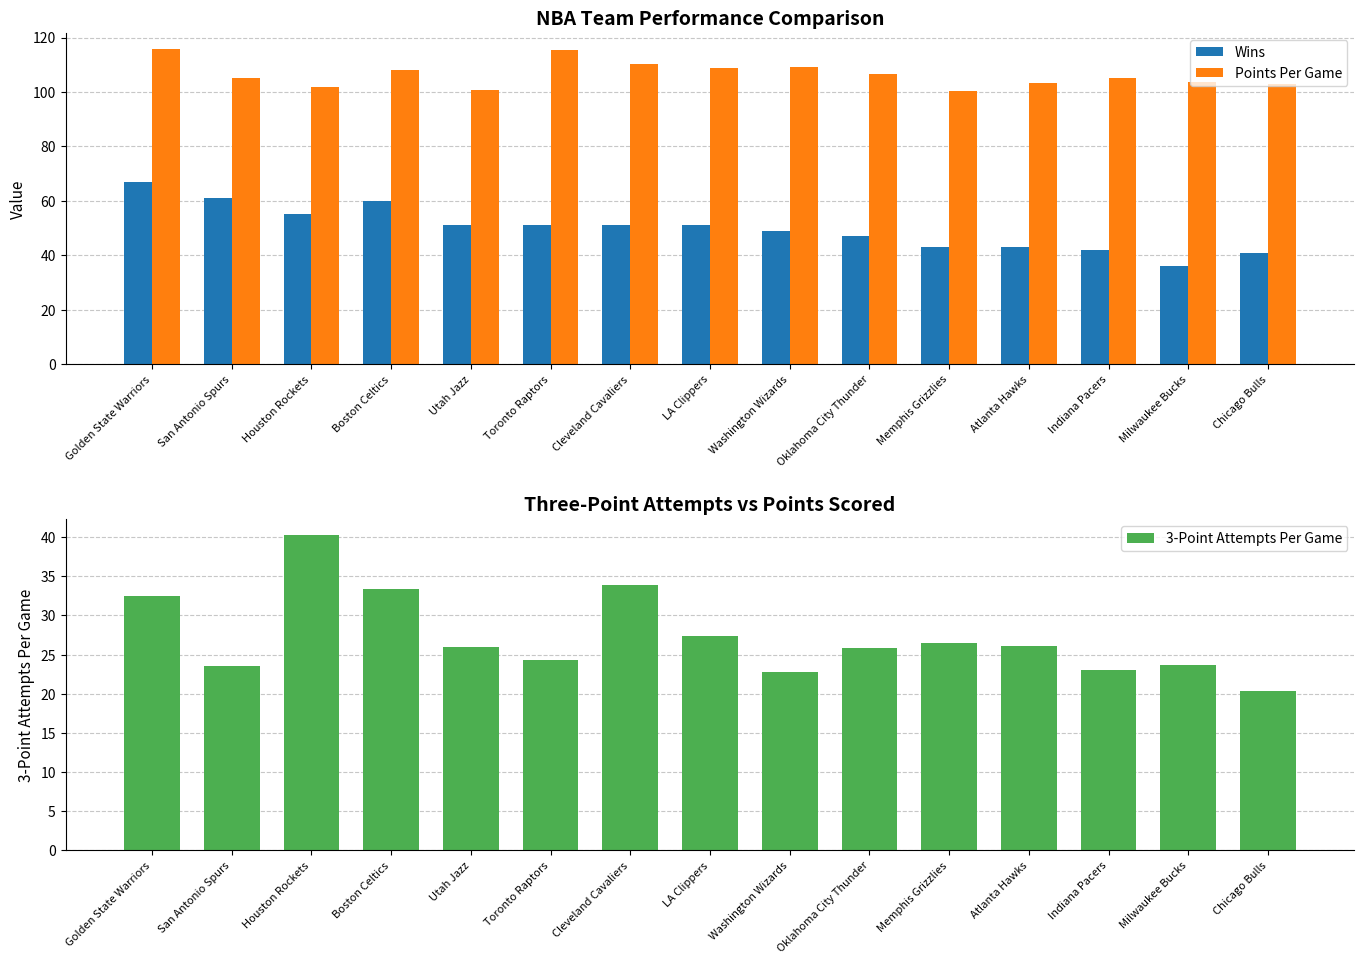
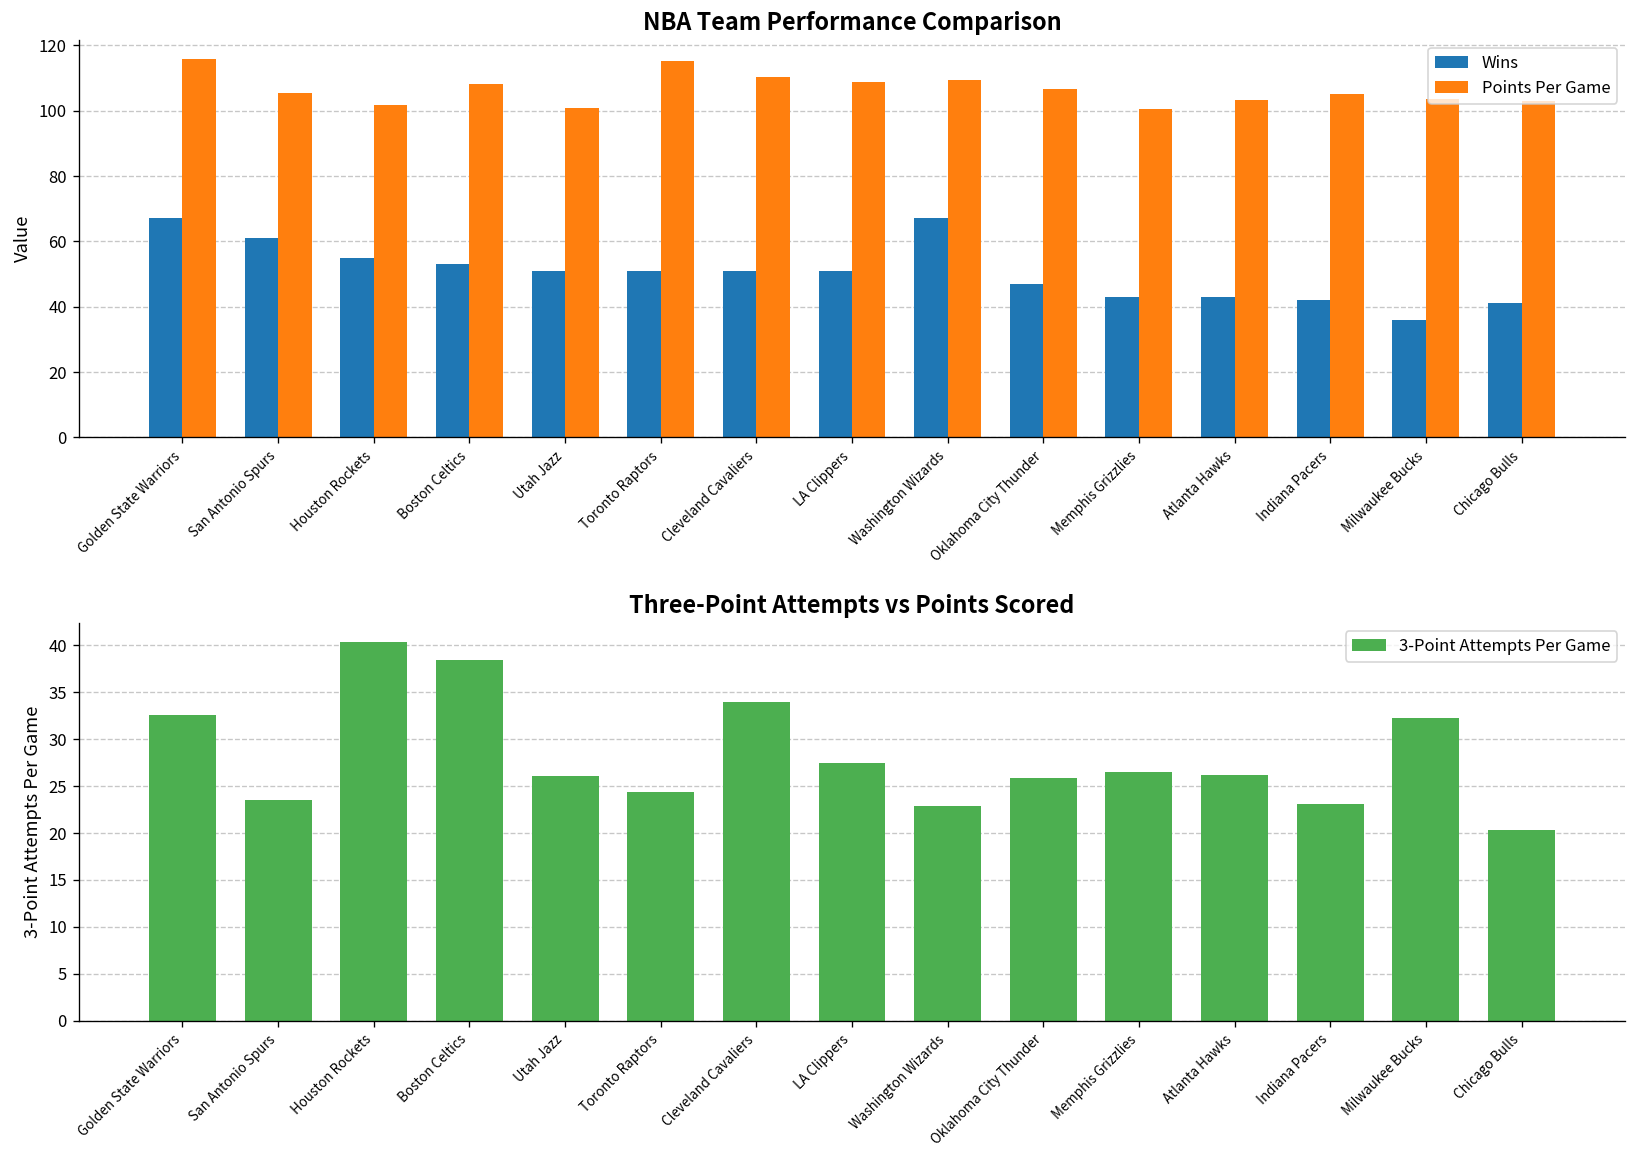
  {
    "NBA Team Performance Comparison": {
      "Wins": {
        "Golden State Warriors": 67,
        "San Antonio Spurs": 61,
        "Houston Rockets": 55,
-       "Boston Celtics": 60,
+       "Boston Celtics": 53,
        "Utah Jazz": 51,
        "Toronto Raptors": 51,
        "Cleveland Cavaliers": 51,
        "LA Clippers": 51,
-       "Washington Wizards": 49,
+       "Washington Wizards": 67,
        "Oklahoma City Thunder": 47,
        "Memphis Grizzlies": 43,
        "Atlanta Hawks": 43,
        "Indiana Pacers": 42,
        "Milwaukee Bucks": 36,
        "Chicago Bulls": 41
      },
      "Points Per Game": {
        "Golden State Warriors": 116,
        "San Antonio Spurs": 105,
        "Houston Rockets": 102,
        "Boston Celtics": 108,
        "Utah Jazz": 101,
        "Toronto Raptors": 115,
        "Cleveland Cavaliers": 110,
        "LA Clippers": 109,
        "Washington Wizards": 109,
        "Oklahoma City Thunder": 107,
        "Memphis Grizzlies": 101,
        "Atlanta Hawks": 103,
        "Indiana Pacers": 105
      }
    },
    "Three-Point Attempts vs Points Scored": {
      "Golden State Warriors": 33,
      "San Antonio Spurs": 24,
      "Houston Rockets": 40,
-     "Boston Celtics": 33,
+     "Boston Celtics": 38,
      "Utah Jazz": 26,
      "Toronto Raptors": 24,
      "Cleveland Cavaliers": 34,
      "LA Clippers": 27,
      "Washington Wizards": 23,
      "Oklahoma City Thunder": 26,
      "Memphis Grizzlies": 27,
      "Atlanta Hawks": 26,
      "Indiana Pacers": 23,
-     "Milwaukee Bucks": 24,
+     "Milwaukee Bucks": 32,
      "Chicago Bulls": 20
    }
  }
